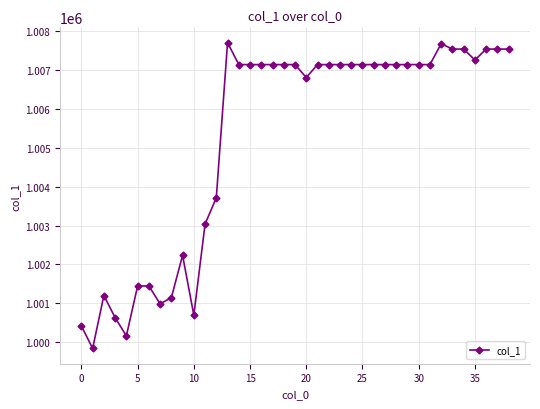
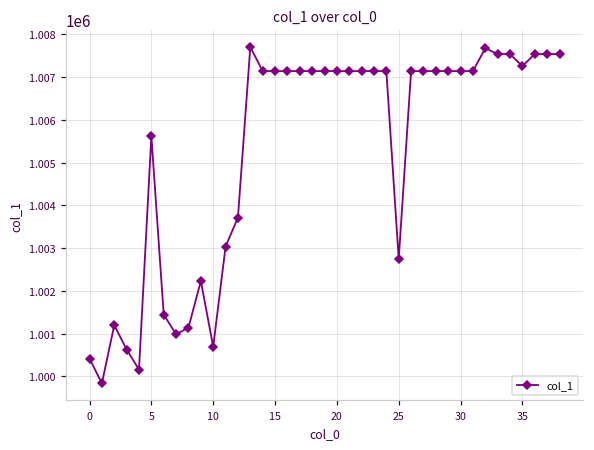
  {
    "0": 1000400,
-   "5": 1001400,
+   "5": 1005600,
    "10": 1000700,
    "15": 1007100,
-   "20": 1006800,
-   "25": 1007100,
+   "20": 1007100,
+   "25": 1002700,
    "30": 1007100,
    "35": 1007300
  }
